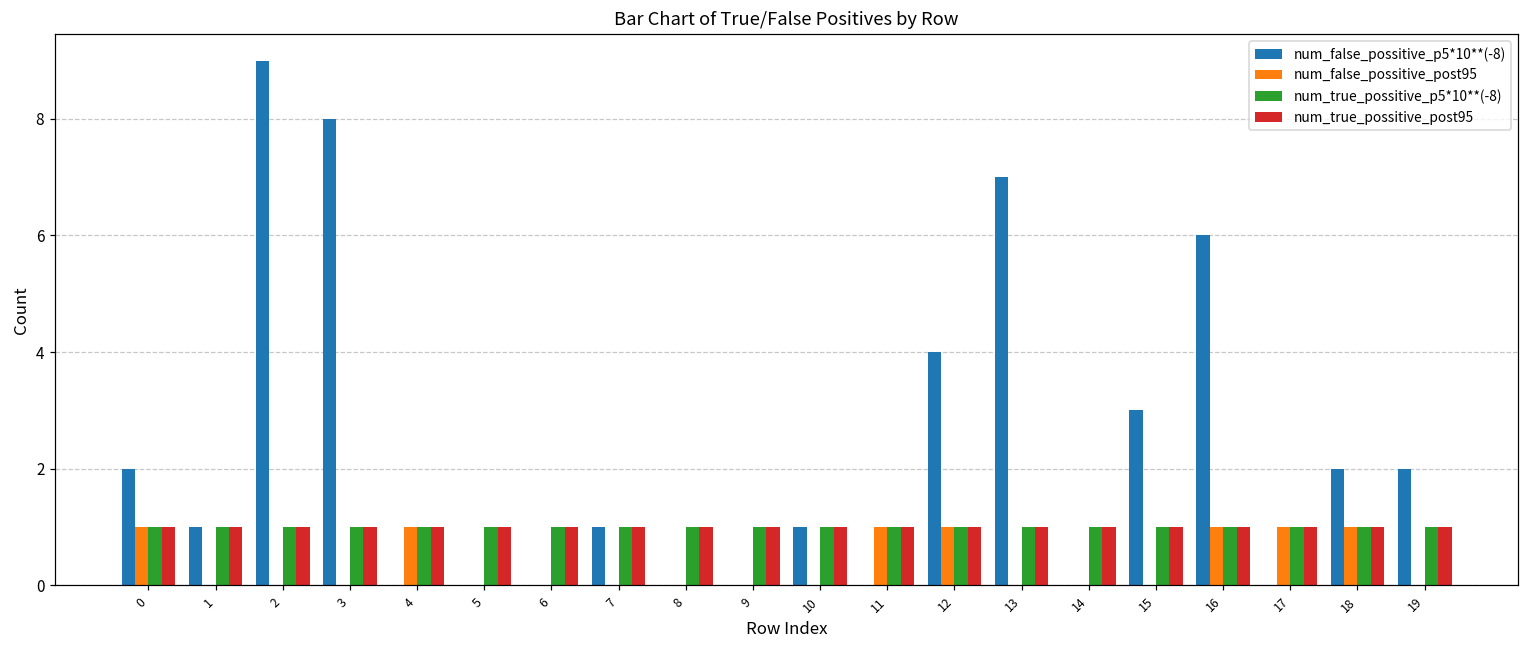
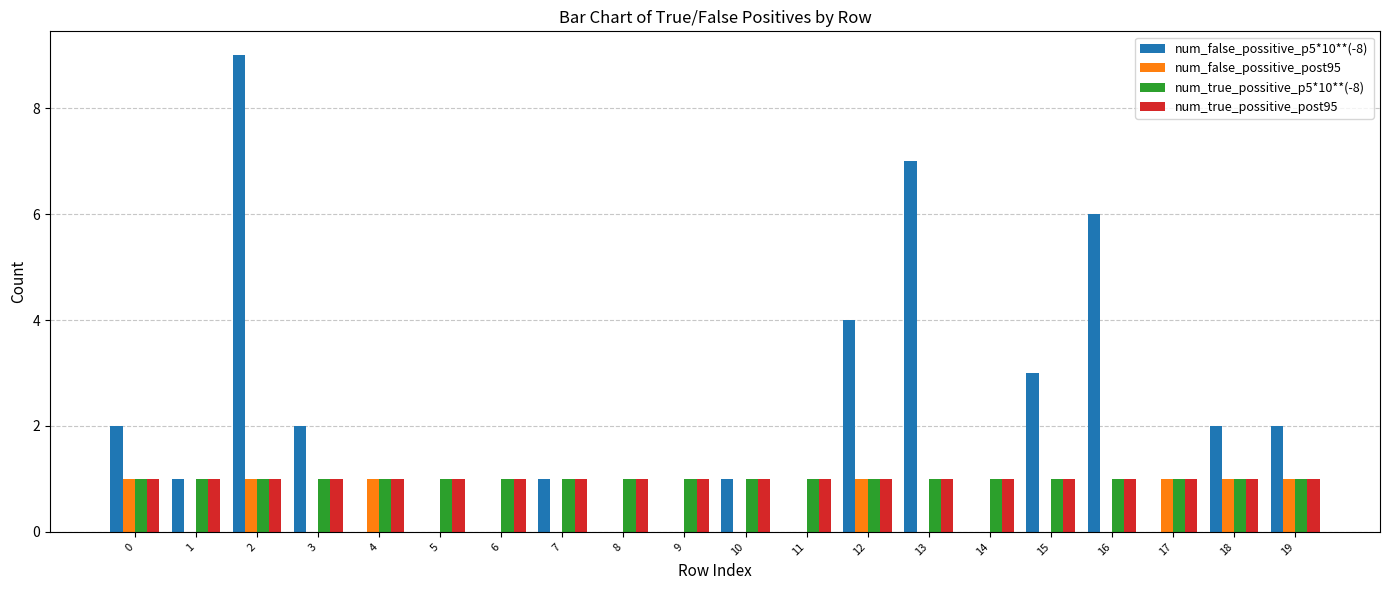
  {
    "num_false_possitive_p5*10**(-8)": {
      "0": 2,
      "1": 1,
      "2": 9,
-     "3": 8,
+     "3": 2,
      "4": 0,
      "5": 0,
      "6": 0,
      "7": 1,
      "8": 0,
      "9": 0,
      "10": 1,
      "11": 0,
      "12": 4,
      "13": 7,
      "14": 0,
      "15": 3,
      "16": 6,
      "17": 0,
      "18": 2,
      "19": 2
    },
    "num_false_possitive_post95": {
      "0": 1,
      "1": 0,
-     "2": 0,
+     "2": 1,
      "3": 0,
      "4": 1,
      "5": 0,
      "6": 0,
      "7": 0,
      "8": 0,
      "9": 0,
      "10": 0,
-     "11": 1,
+     "11": 0,
      "12": 1,
      "13": 0,
      "14": 0,
      "15": 0,
-     "16": 1,
+     "16": 0,
      "17": 1,
      "18": 1,
-     "19": 0
+     "19": 1
    },
    "num_true_possitive_p5*10**(-8)": {
      "0": 1,
      "1": 1,
      "2": 1,
      "3": 1,
      "4": 1,
      "5": 1,
      "6": 1,
      "7": 1,
      "8": 1,
      "9": 1,
      "10": 1,
      "11": 1,
      "12": 1,
      "13": 1,
      "14": 1,
      "15": 1,
      "16": 1,
      "17": 1,
      "18": 1,
      "19": 1
    },
    "num_true_possitive_post95": {
      "0": 1,
      "1": 1,
      "2": 1,
      "3": 1,
      "4": 1,
      "5": 1,
      "6": 1,
      "7": 1,
      "8": 1,
      "9": 1,
      "10": 1,
      "11": 1,
      "12": 1,
      "13": 1,
      "14": 1,
      "15": 1,
      "16": 1,
      "17": 1,
      "18": 1,
      "19": 1
    }
  }
